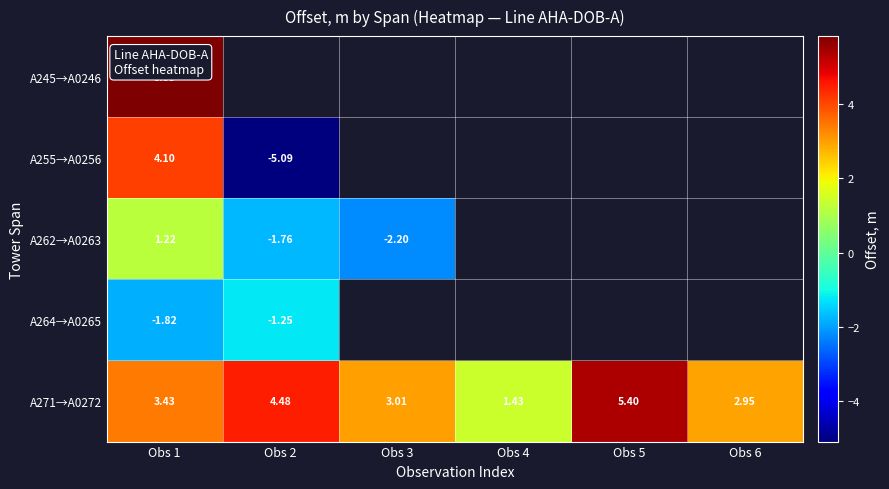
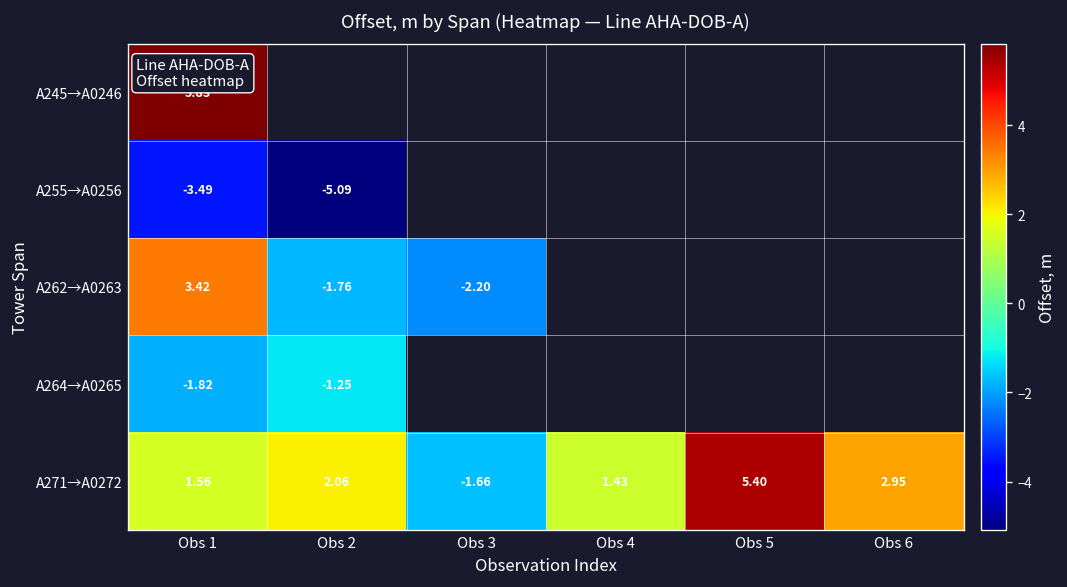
  {
    "A255→A0256": {
-     "Obs 1": 4.10,
+     "Obs 1": -3.49,
      "Obs 2": -5.09
    },
    "A262→A0263": {
-     "Obs 1": 1.22,
+     "Obs 1": 3.42,
      "Obs 2": -1.76,
      "Obs 3": -2.20
    },
    "A264→A0265": {
      "Obs 1": -1.82,
      "Obs 2": -1.25
    },
    "A271→A0272": {
-     "Obs 1": 3.43,
-     "Obs 2": 4.48,
-     "Obs 3": 3.01,
+     "Obs 1": 1.56,
+     "Obs 2": 2.06,
+     "Obs 3": -1.66,
      "Obs 4": 1.43,
      "Obs 5": 5.40,
      "Obs 6": 2.95
    }
  }
